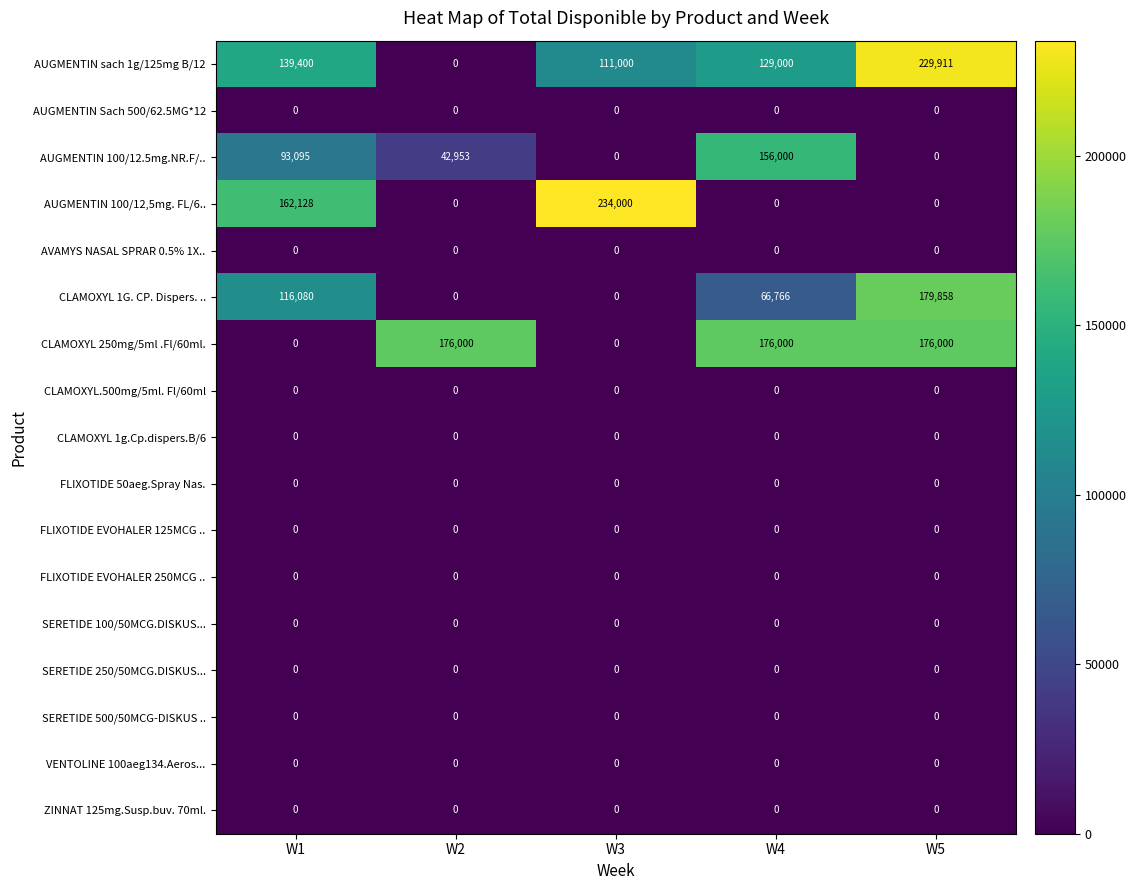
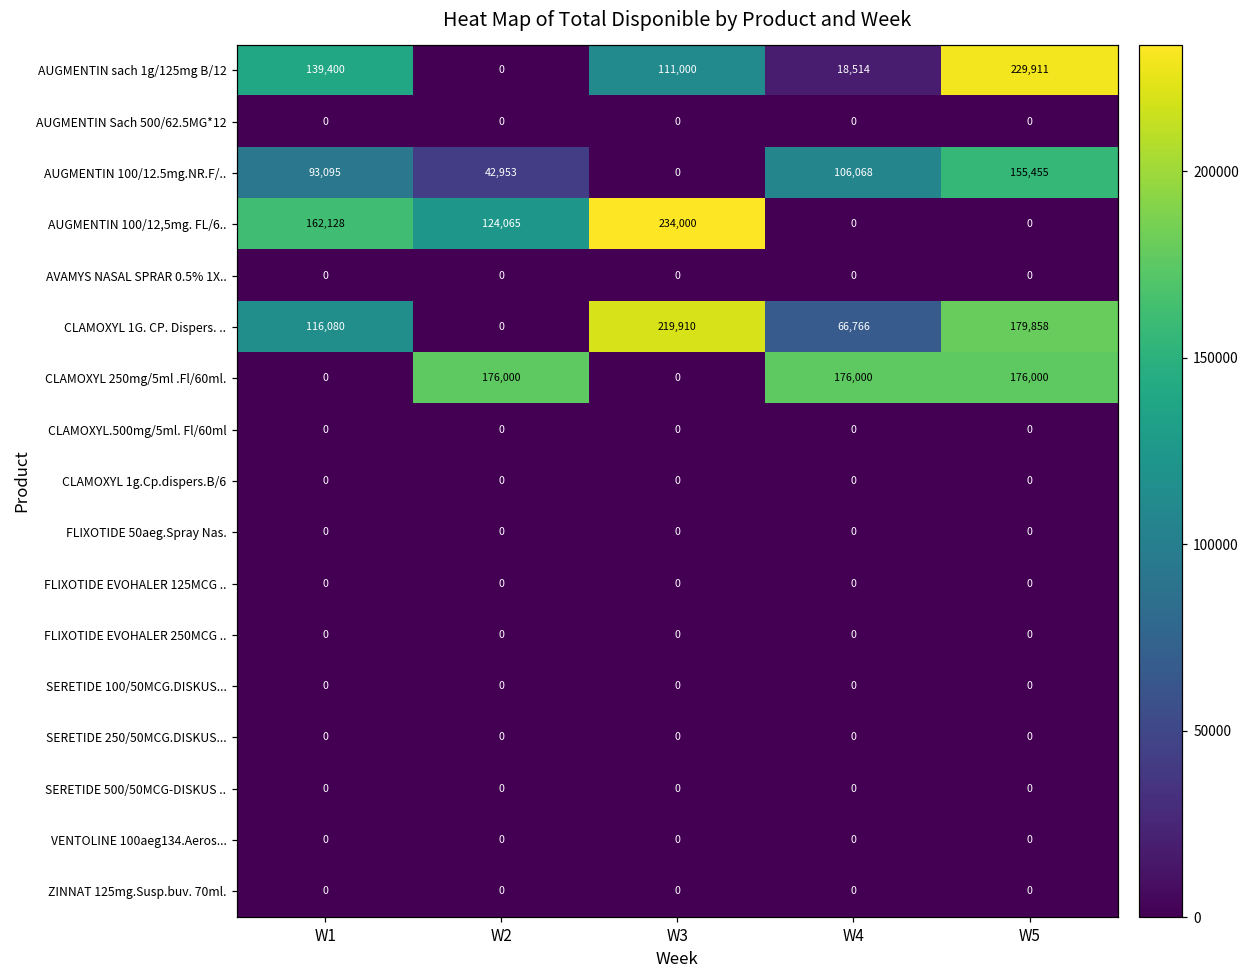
  {
    "AUGMENTIN sach 1g/125mg B/12": {
      "W1": "139,400",
      "W2": "0",
      "W3": "111,000",
-     "W4": "129,000",
+     "W4": "18,514",
      "W5": "229,911"
    },
    "AUGMENTIN Sach 500/62.5MG*12": {
      "W1": "0",
      "W2": "0",
      "W3": "0",
      "W4": "0",
      "W5": "0"
    },
    "AUGMENTIN 100/12.5mg.NR.F/..": {
      "W1": "93,095",
      "W2": "42,953",
      "W3": "0",
-     "W4": "156,000",
-     "W5": "0"
+     "W4": "106,068",
+     "W5": "155,455"
    },
    "AUGMENTIN 100/12,5mg. FL/6..": {
      "W1": "162,128",
-     "W2": "0",
+     "W2": "124,065",
      "W3": "234,000",
      "W4": "0",
      "W5": "0"
    },
    "AVAMYS NASAL SPRAR 0.5% 1X..": {
      "W1": "0",
      "W2": "0",
      "W3": "0",
      "W4": "0",
      "W5": "0"
    },
    "CLAMOXYL 1G. CP. Dispers. ..": {
      "W1": "116,080",
      "W2": "0",
-     "W3": "0",
+     "W3": "219,910",
      "W4": "66,766",
      "W5": "179,858"
    },
    "CLAMOXYL 250mg/5ml .Fl/60ml.": {
      "W1": "0",
      "W2": "176,000",
      "W3": "0",
      "W4": "176,000",
      "W5": "176,000"
    },
    "CLAMOXYL.500mg/5ml. Fl/60ml": {
      "W1": "0",
      "W2": "0",
      "W3": "0",
      "W4": "0",
      "W5": "0"
    },
    "CLAMOXYL 1g.Cp.dispers.B/6": {
      "W1": "0",
      "W2": "0",
      "W3": "0",
      "W4": "0",
      "W5": "0"
    },
    "FLIXOTIDE 50aeg.Spray Nas.": {
      "W1": "0",
      "W2": "0",
      "W3": "0",
      "W4": "0",
      "W5": "0"
    },
    "FLIXOTIDE EVOHALER 125MCG ..": {
      "W1": "0",
      "W2": "0",
      "W3": "0",
      "W4": "0",
      "W5": "0"
    },
    "FLIXOTIDE EVOHALER 250MCG ..": {
      "W1": "0",
      "W2": "0",
      "W3": "0",
      "W4": "0",
      "W5": "0"
    },
    "SERETIDE 100/50MCG.DISKUS...": {
      "W1": "0",
      "W2": "0",
      "W3": "0",
      "W4": "0",
      "W5": "0"
    },
    "SERETIDE 250/50MCG.DISKUS...": {
      "W1": "0",
      "W2": "0",
      "W3": "0",
      "W4": "0",
      "W5": "0"
    },
    "SERETIDE 500/50MCG-DISKUS ..": {
      "W1": "0",
      "W2": "0",
      "W3": "0",
      "W4": "0",
      "W5": "0"
    },
    "VENTOLINE 100aeg134.Aeros...": {
      "W1": "0",
      "W2": "0",
      "W3": "0",
      "W4": "0",
      "W5": "0"
    },
    "ZINNAT 125mg.Susp.buv. 70ml.": {
      "W1": "0",
      "W2": "0",
      "W3": "0",
      "W4": "0",
      "W5": "0"
    }
  }
